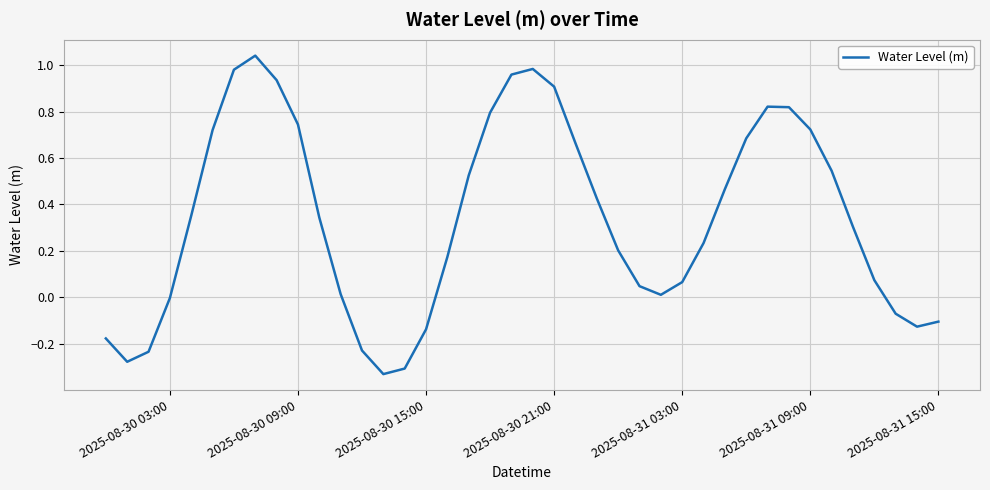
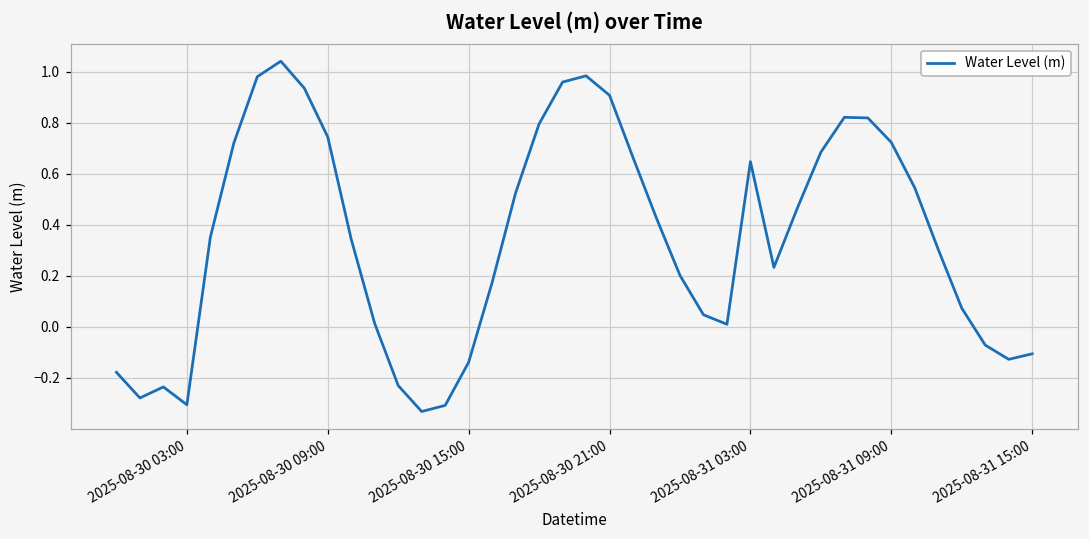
  {
-   "2025-08-30 03:00": 0.00,
+   "2025-08-30 03:00": -0.30,
    "2025-08-30 09:00": 0.74,
    "2025-08-30 15:00": -0.14,
    "2025-08-30 21:00": 0.91,
-   "2025-08-31 03:00": 0.07,
+   "2025-08-31 03:00": 0.65,
    "2025-08-31 09:00": 0.72,
    "2025-08-31 15:00": -0.11
  }
